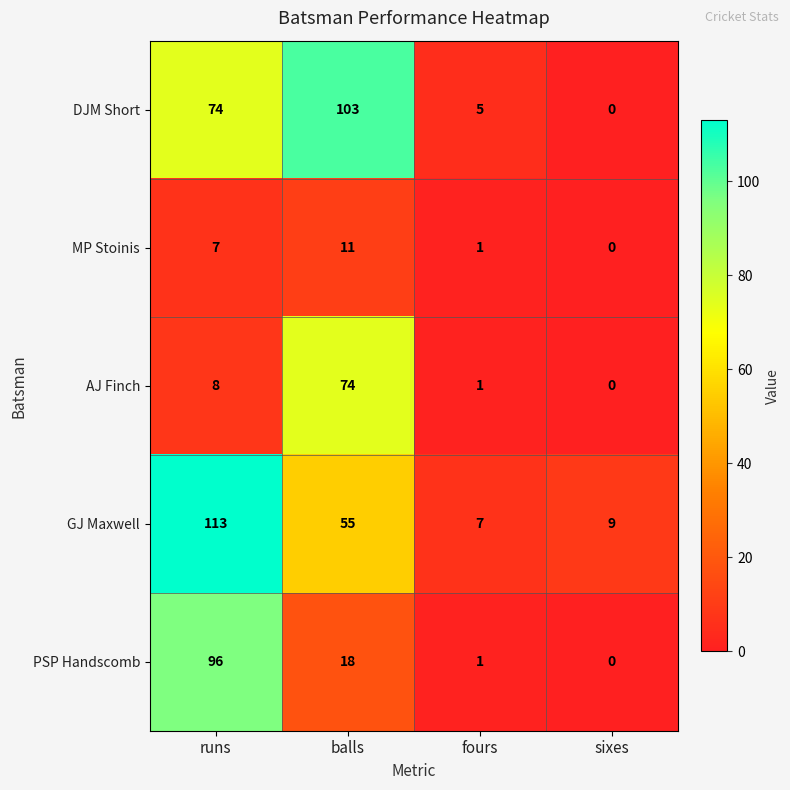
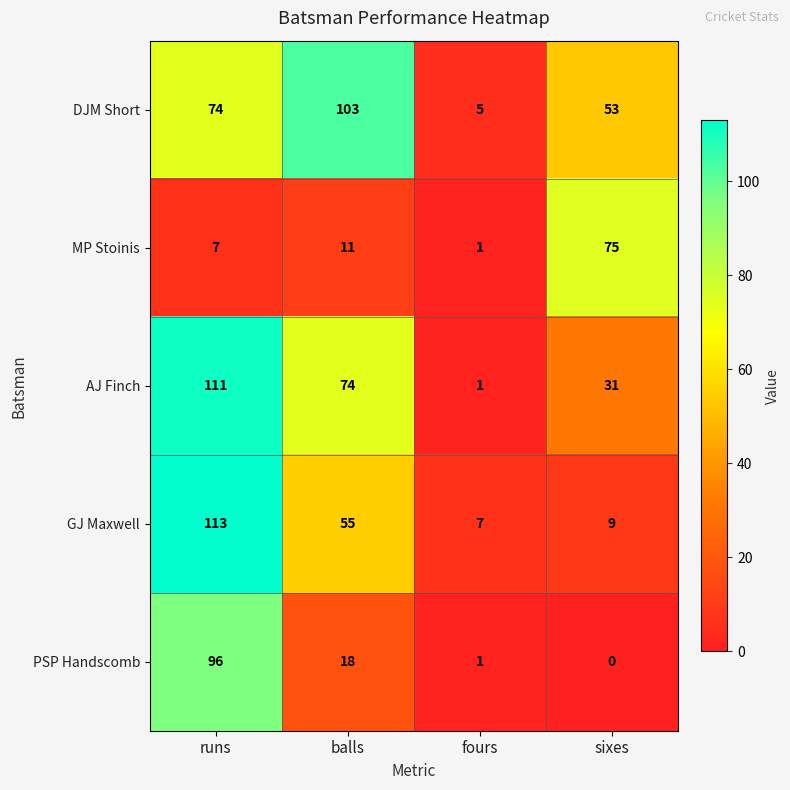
  {
    "DJM Short": {
      "runs": 74,
      "balls": 103,
      "fours": 5,
-     "sixes": 0
+     "sixes": 53
    },
    "MP Stoinis": {
      "runs": 7,
      "balls": 11,
      "fours": 1,
-     "sixes": 0
+     "sixes": 75
    },
    "AJ Finch": {
-     "runs": 8,
+     "runs": 111,
      "balls": 74,
      "fours": 1,
-     "sixes": 0
+     "sixes": 31
    },
    "GJ Maxwell": {
      "runs": 113,
      "balls": 55,
      "fours": 7,
      "sixes": 9
    },
    "PSP Handscomb": {
      "runs": 96,
      "balls": 18,
      "fours": 1,
      "sixes": 0
    }
  }
